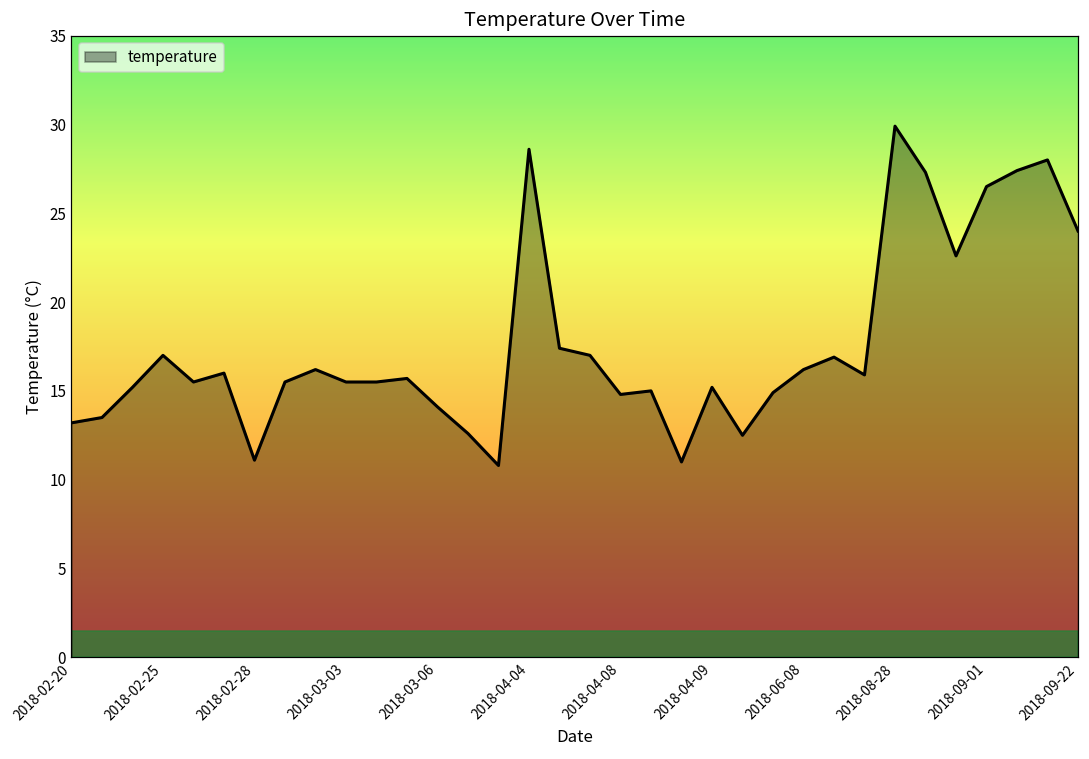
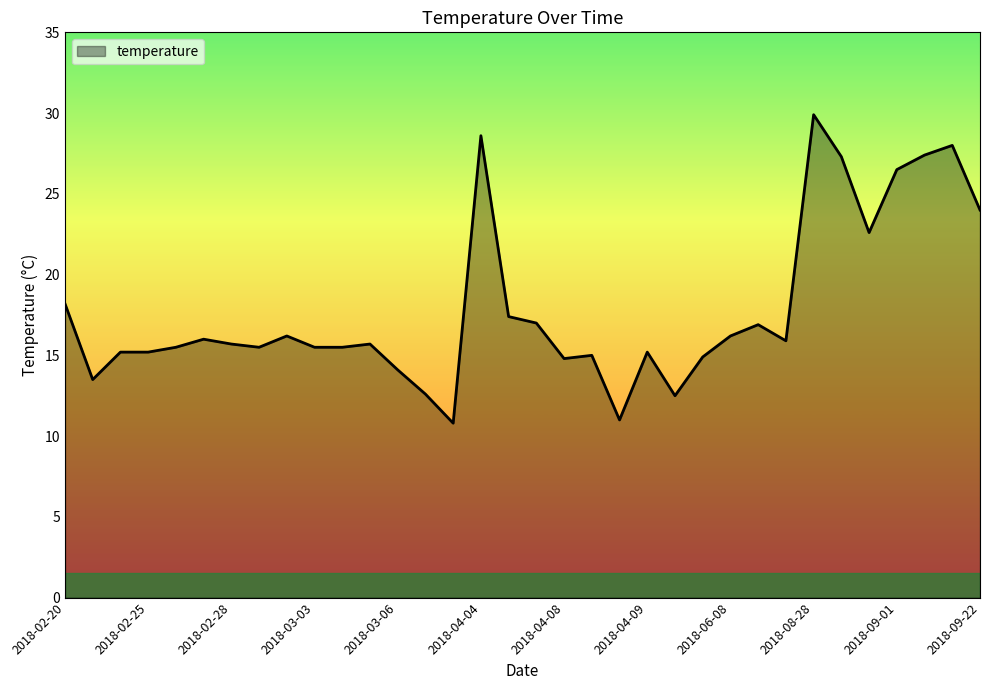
  {
-   "2018-02-20": 13.2,
-   "2018-02-25": 17.0,
-   "2018-02-28": 11.1,
+   "2018-02-20": 18.2,
+   "2018-02-25": 15.2,
+   "2018-02-28": 15.7,
    "2018-03-03": 15.5,
    "2018-03-06": 14.1,
    "2018-04-04": 28.6,
    "2018-06-08": 16.2,
    "2018-08-28": 29.9,
    "2018-09-01": 26.5,
    "2018-09-22": 24.0
  }
